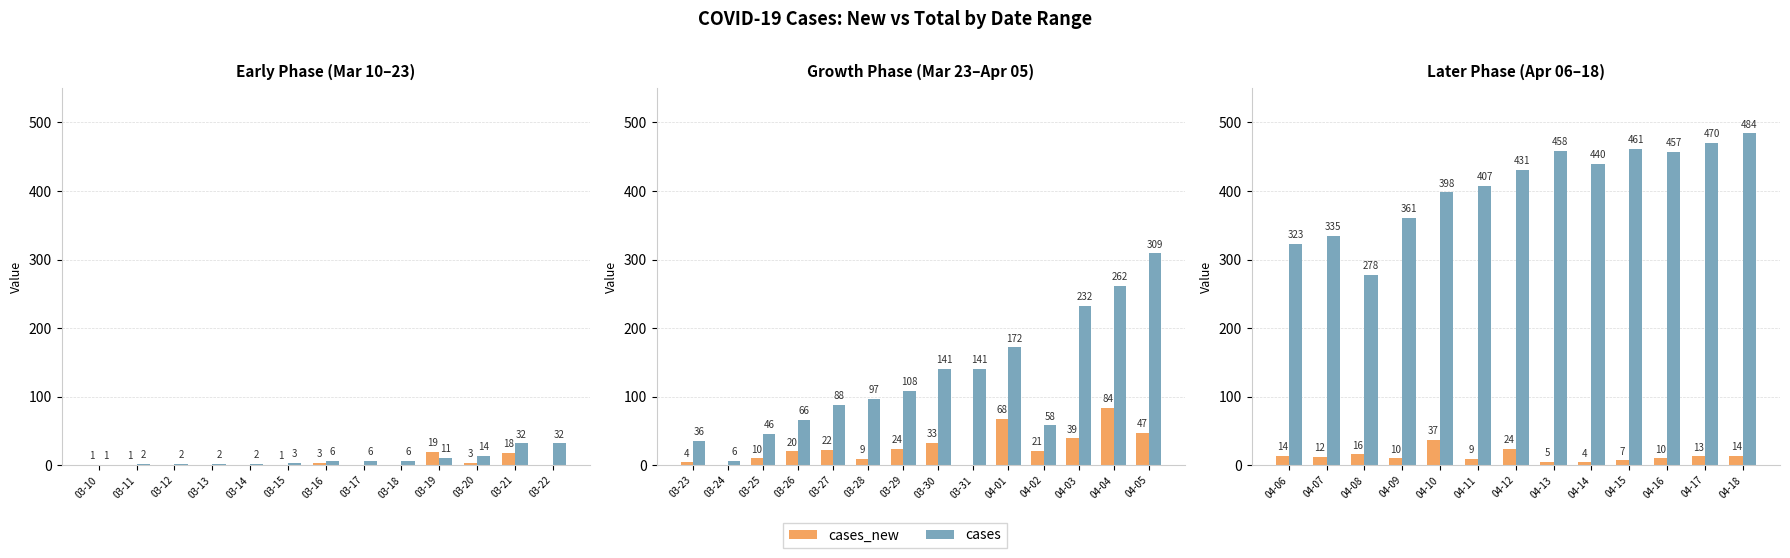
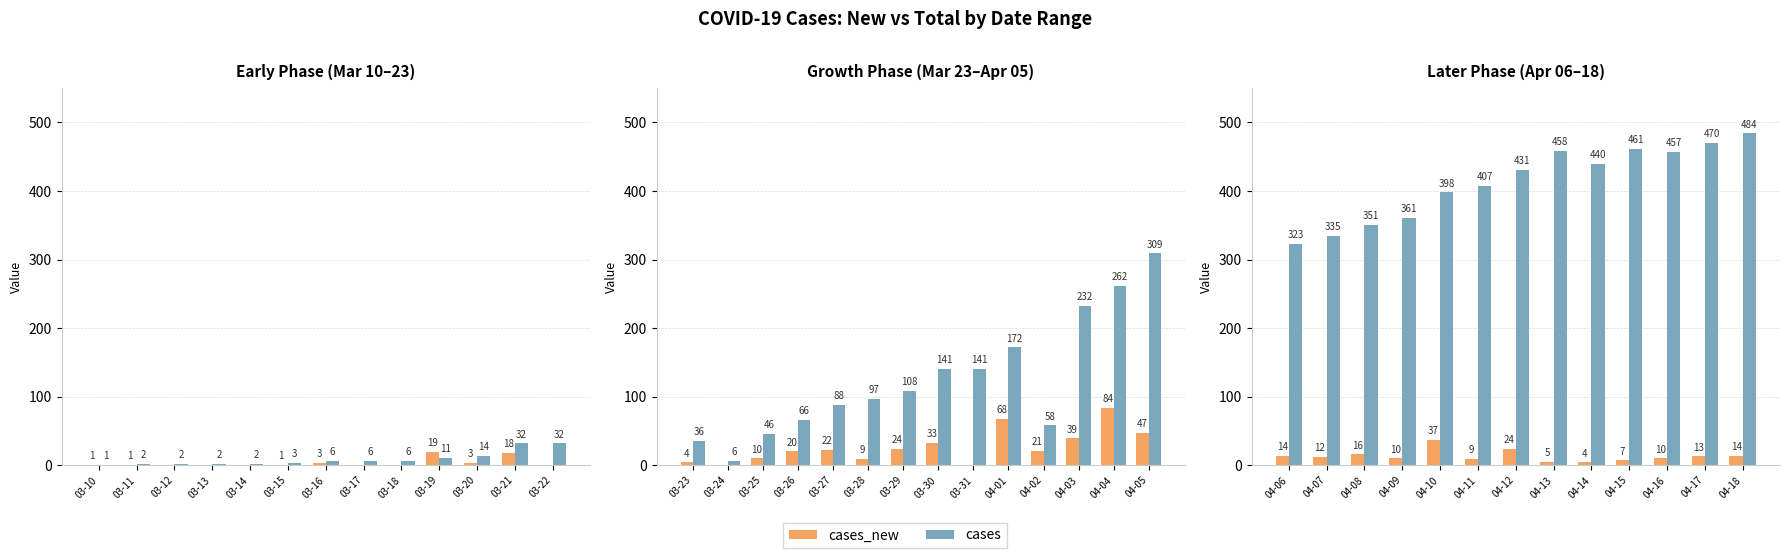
  {
    "Early Phase (Mar 10–23)": {
      "cases_new": {
        "03-10": 1,
        "03-11": 1,
        "03-15": 1,
        "03-16": 3,
        "03-19": 19,
        "03-20": 3,
        "03-21": 18
      },
      "cases": {
        "03-10": 1,
        "03-11": 2,
        "03-12": 2,
        "03-13": 2,
        "03-14": 2,
        "03-15": 3,
        "03-16": 6,
        "03-17": 6,
        "03-18": 6,
        "03-19": 11,
        "03-20": 14,
        "03-21": 32,
        "03-22": 32
      }
    },
    "Growth Phase (Mar 23–Apr 05)": {
      "cases_new": {
        "03-23": 4,
        "03-25": 10,
        "03-26": 20,
        "03-27": 22,
        "03-28": 9,
        "03-29": 24,
        "03-30": 33,
        "04-01": 68,
        "04-02": 21,
        "04-03": 39,
        "04-04": 84,
        "04-05": 47
      },
      "cases": {
        "03-23": 36,
        "03-24": 6,
        "03-25": 46,
        "03-26": 66,
        "03-27": 88,
        "03-28": 97,
        "03-29": 108,
        "03-30": 141,
        "03-31": 141,
        "04-01": 172,
        "04-02": 58,
        "04-03": 232,
        "04-04": 262,
        "04-05": 309
      }
    },
    "Later Phase (Apr 06–18)": {
      "cases_new": {
        "04-06": 14,
        "04-07": 12,
        "04-08": 16,
        "04-09": 10,
        "04-10": 37,
        "04-11": 9,
        "04-12": 24,
        "04-13": 5,
        "04-14": 4,
        "04-15": 7,
        "04-16": 10,
        "04-17": 13,
        "04-18": 14
      },
      "cases": {
        "04-06": 323,
        "04-07": 335,
-       "04-08": 278,
+       "04-08": 351,
        "04-09": 361,
        "04-10": 398,
        "04-11": 407,
        "04-12": 431,
        "04-13": 458,
        "04-14": 440,
        "04-15": 461,
        "04-16": 457,
        "04-17": 470,
        "04-18": 484
      }
    }
  }
